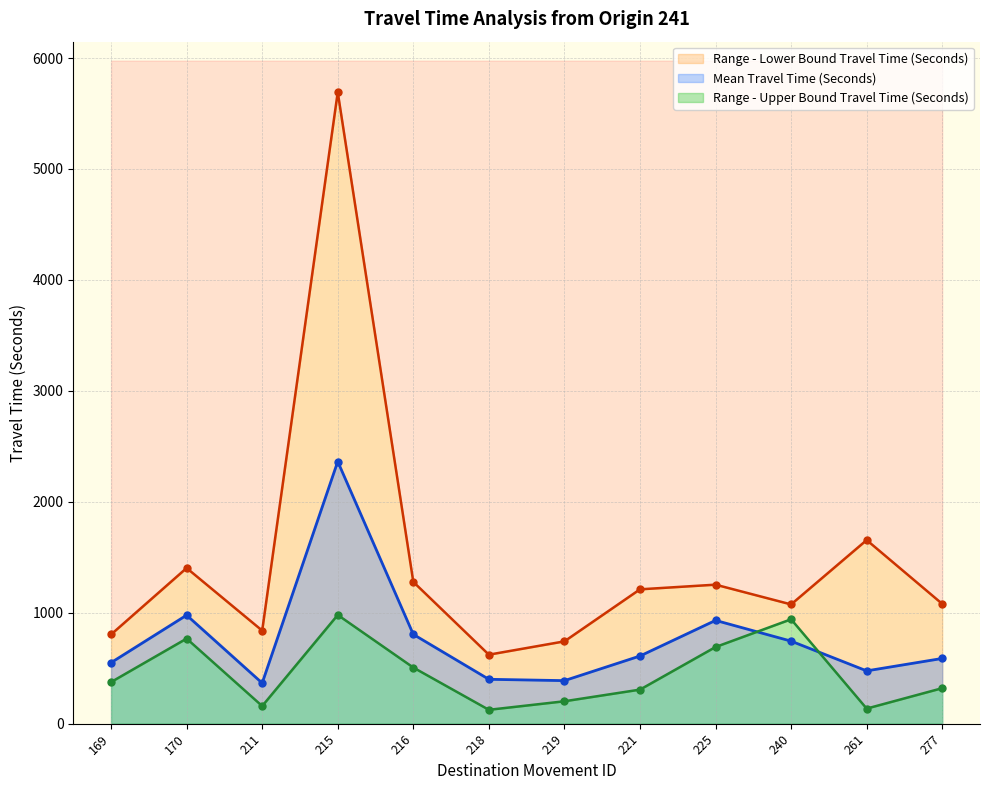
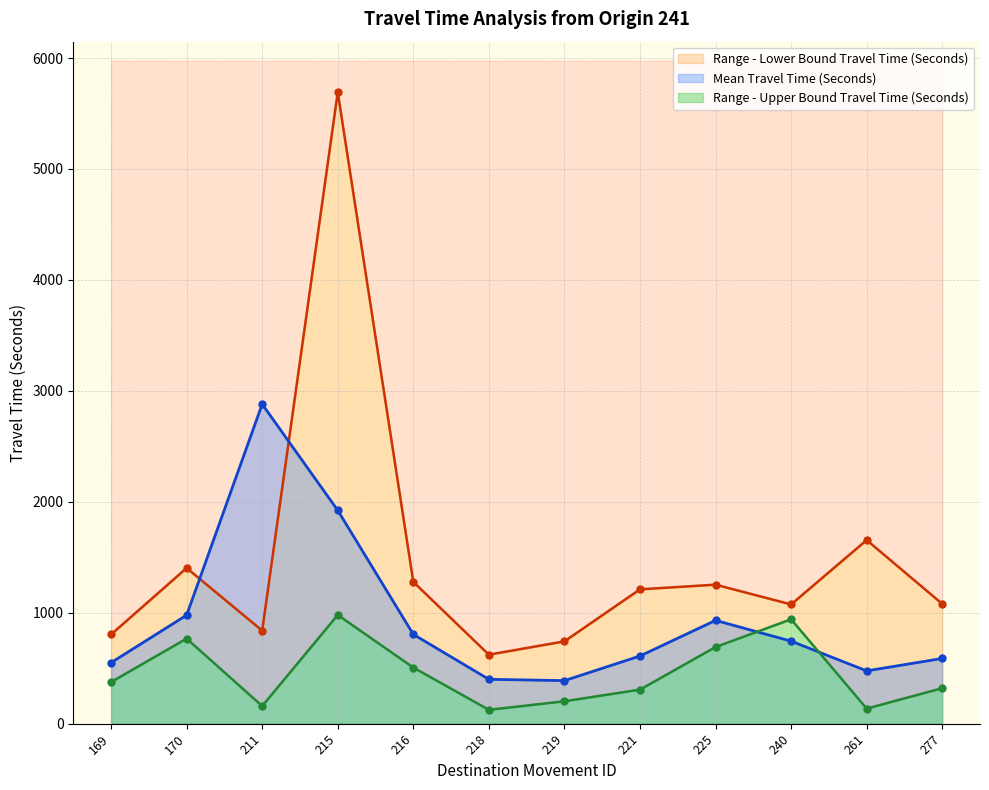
  {
    "Mean Travel Time (Seconds)": {
      "169": 550,
      "170": 980,
-     "211": 370,
-     "215": 2360,
+     "211": 2880,
+     "215": 1920,
      "216": 810,
      "218": 400,
      "219": 390,
      "221": 610,
      "225": 930,
      "240": 740,
      "261": 480,
      "277": 590
    },
    "Range - Upper Bound Travel Time (Seconds)": {
      "169": 380,
      "170": 770,
      "211": 160,
      "215": 980,
      "216": 510,
      "218": 130,
      "219": 200,
      "221": 310,
      "225": 690,
      "240": 940,
      "261": 140,
      "277": 320
    }
  }
